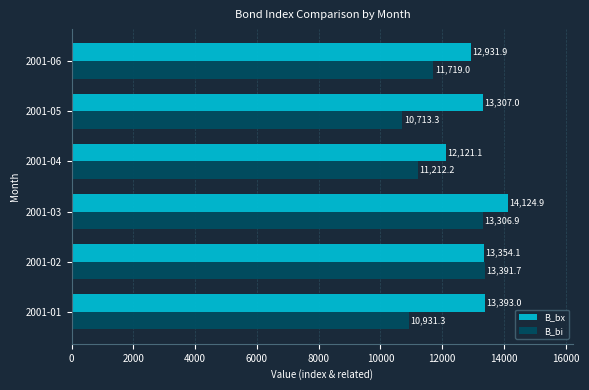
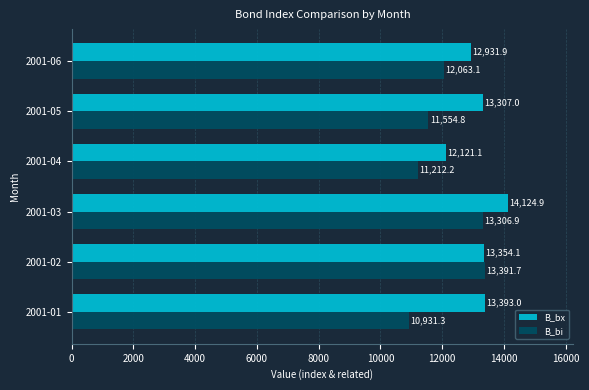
  {
    "B_bx": {
      "2001-06": "12,931.9",
      "2001-05": "13,307.0",
      "2001-04": "12,121.1",
      "2001-03": "14,124.9",
      "2001-02": "13,354.1",
      "2001-01": "13,393.0"
    },
    "B_bi": {
-     "2001-06": "11,719.0",
-     "2001-05": "10,713.3",
+     "2001-06": "12,063.1",
+     "2001-05": "11,554.8",
      "2001-04": "11,212.2",
      "2001-03": "13,306.9",
      "2001-02": "13,391.7",
      "2001-01": "10,931.3"
    }
  }
